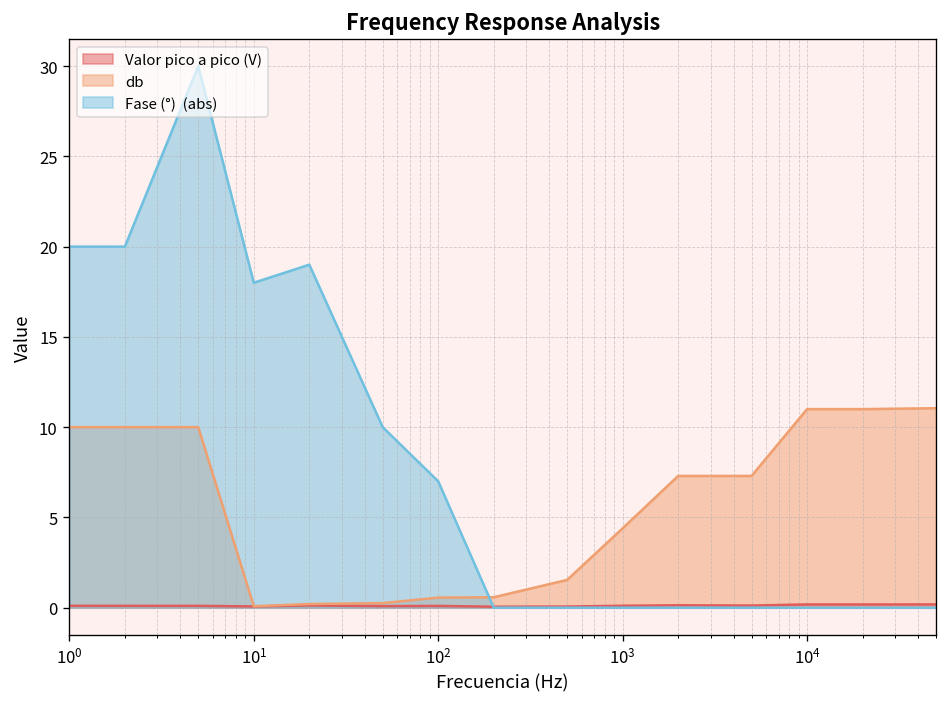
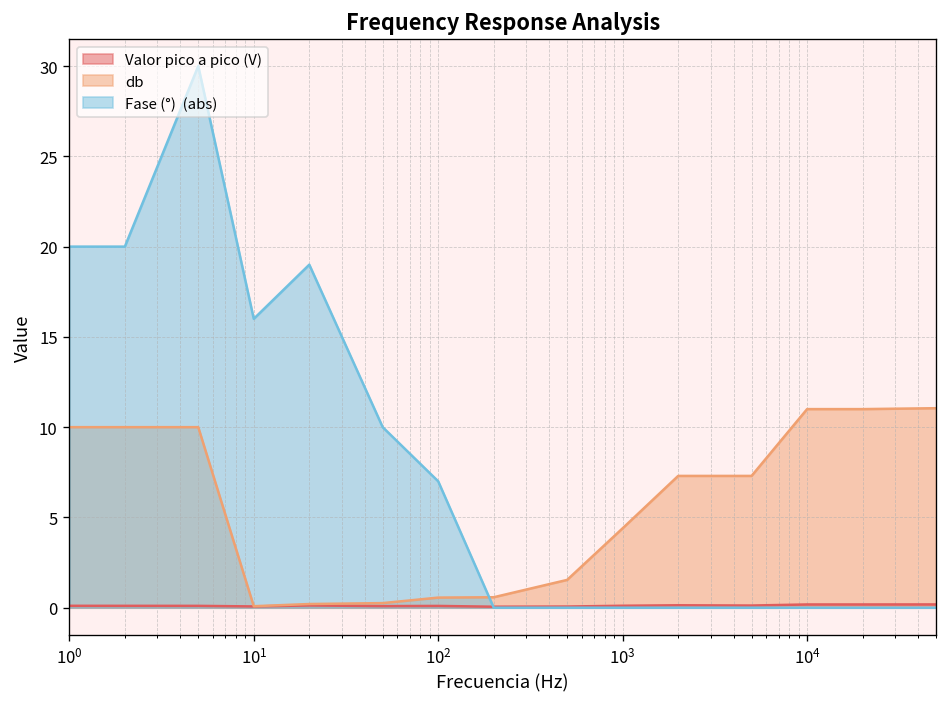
  {
    "Fase (°) (abs)": {
      "10^0": 20,
-     "10^1": 18,
+     "10^1": 16,
      "10^2": 7,
      "10^4": 0
    }
  }
